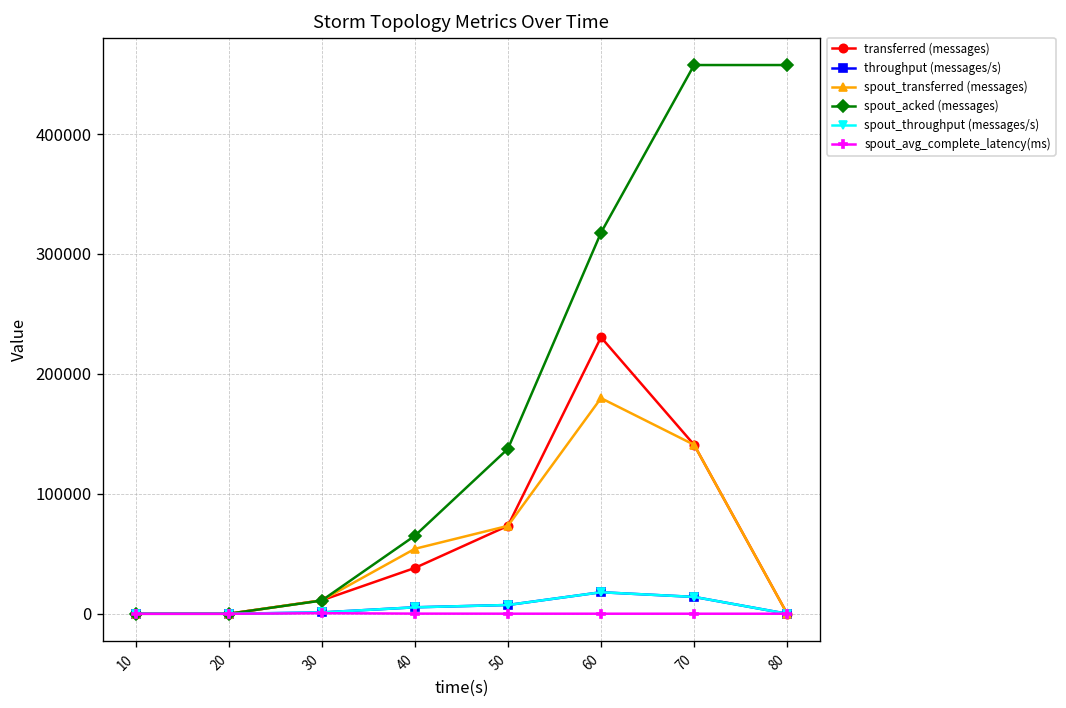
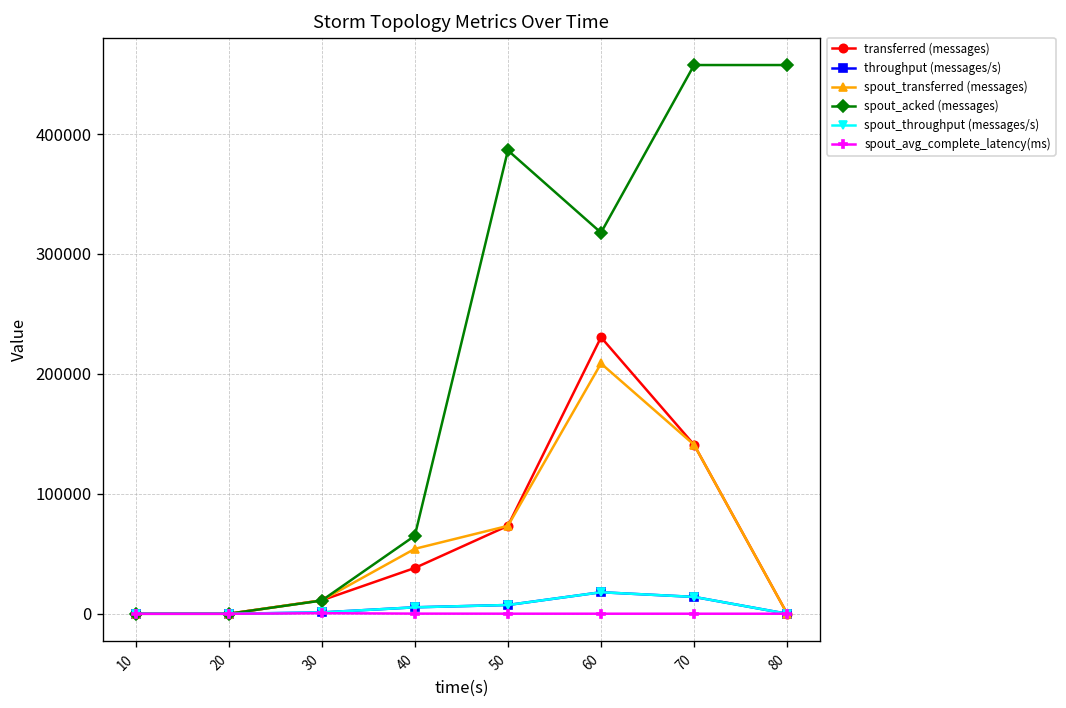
  {
    "transferred (messages)": {
      "40": 40000,
      "60": 230000
    },
    "spout_throughput (messages/s)": {
      "40": 10000,
      "50": 10000,
      "60": 20000,
      "70": 10000
    },
    "spout_transferred (messages)": {
      "40": 50000,
-     "60": 180000
+     "60": 210000
    },
    "spout_acked (messages)": {
      "40": 70000,
-     "50": 140000,
+     "50": 390000,
      "60": 320000,
      "70": 460000,
      "80": 460000
    },
    "spout_avg_complete_latency(ms)": {
      "40": 0,
      "50": 0,
      "60": 0,
      "70": 0
    }
  }
